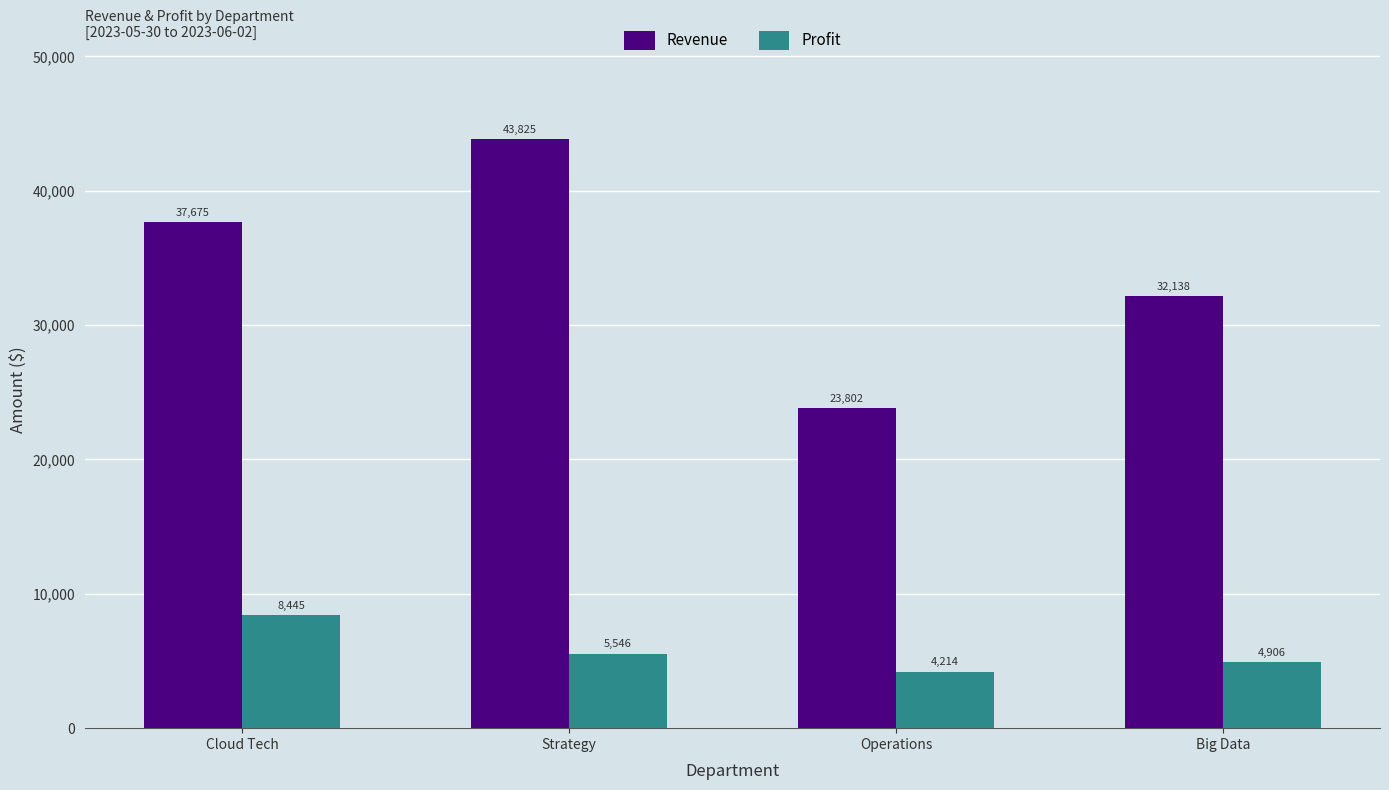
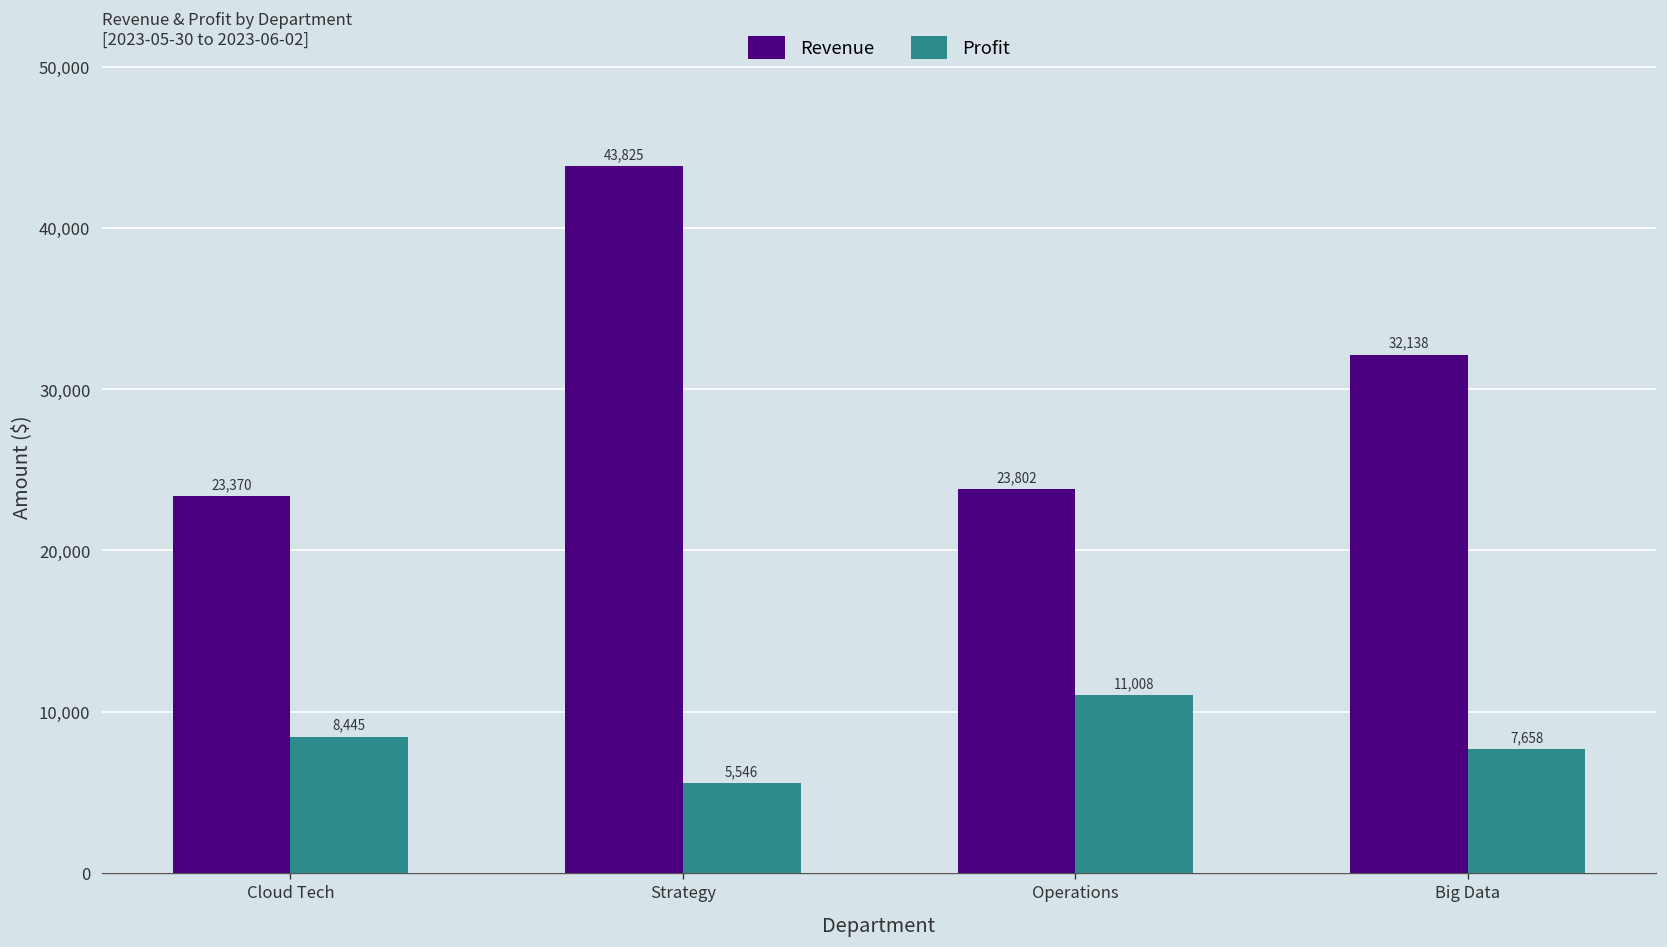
  {
    "Revenue": {
-     "Cloud Tech": "37,675",
+     "Cloud Tech": "23,370",
      "Strategy": "43,825",
      "Operations": "23,802",
      "Big Data": "32,138"
    },
    "Profit": {
      "Cloud Tech": "8,445",
      "Strategy": "5,546",
-     "Operations": "4,214",
-     "Big Data": "4,906"
+     "Operations": "11,008",
+     "Big Data": "7,658"
    }
  }
